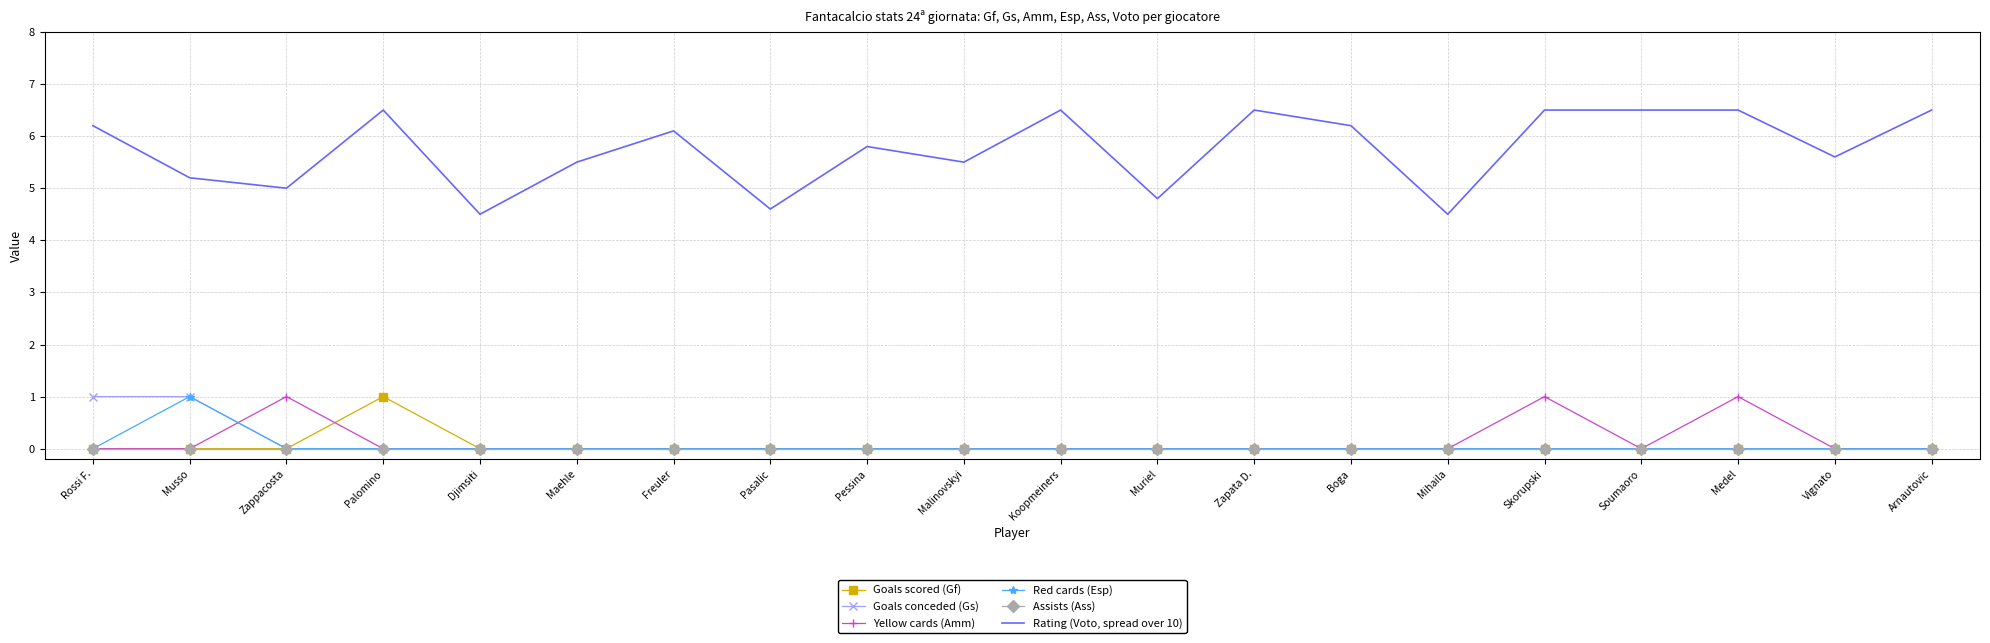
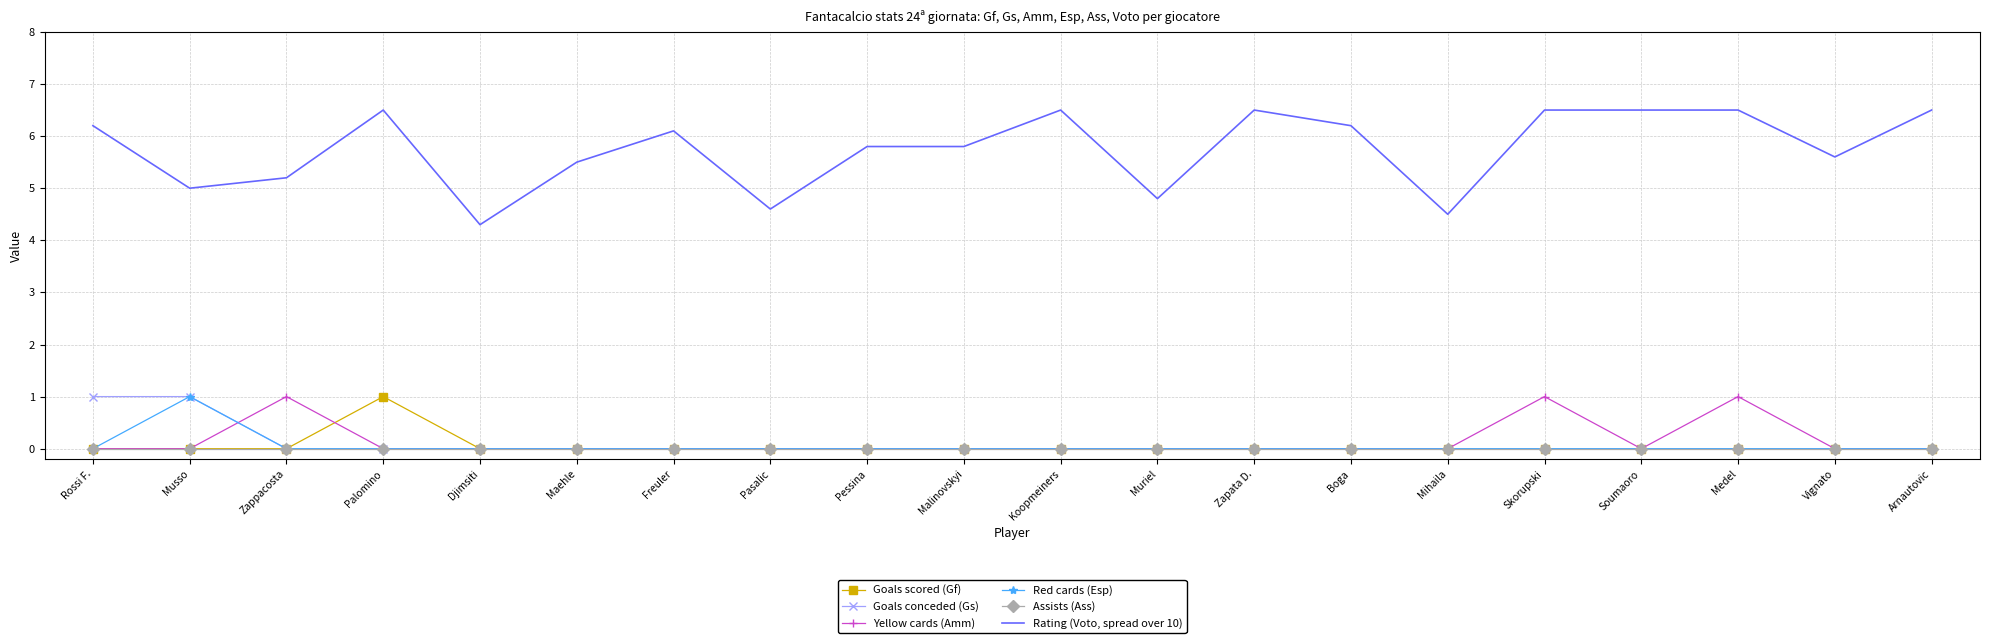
  {
    "Goals scored (Gf)": {
      "Palomino": 1.0
    },
    "Goals conceded (Gs)": {
      "Rossi F.": 1.0
    },
    "Yellow cards (Amm)": {
      "Zappacosta": 1.0,
      "Skorupski": 1.0,
      "Medel": 1.0
    },
    "Rating (Voto, spread over 10)": {
      "Rossi F.": 6.2,
-     "Musso": 5.2,
-     "Zappacosta": 5.0,
+     "Musso": 5.0,
+     "Zappacosta": 5.2,
      "Palomino": 6.5,
-     "Djimsiti": 4.5,
+     "Djimsiti": 4.3,
      "Maehle": 5.5,
      "Freuler": 6.1,
      "Pasalic": 4.6,
      "Pessina": 5.8,
-     "Malinovskyi": 5.5,
+     "Malinovskyi": 5.8,
      "Koopmeiners": 6.5,
      "Muriel": 4.8,
      "Zapata D.": 6.5,
      "Boga": 6.2,
      "Mihaila": 4.5,
      "Skorupski": 6.5,
      "Soumaoro": 6.5,
      "Medel": 6.5,
      "Vignato": 5.6,
      "Arnautovic": 6.5
    }
  }
